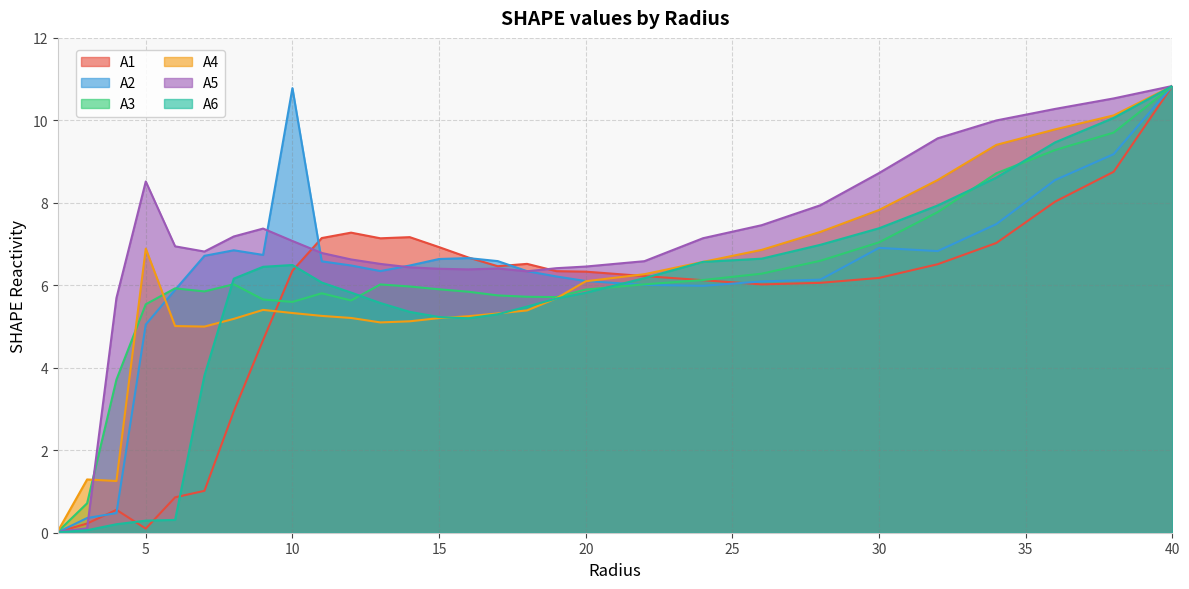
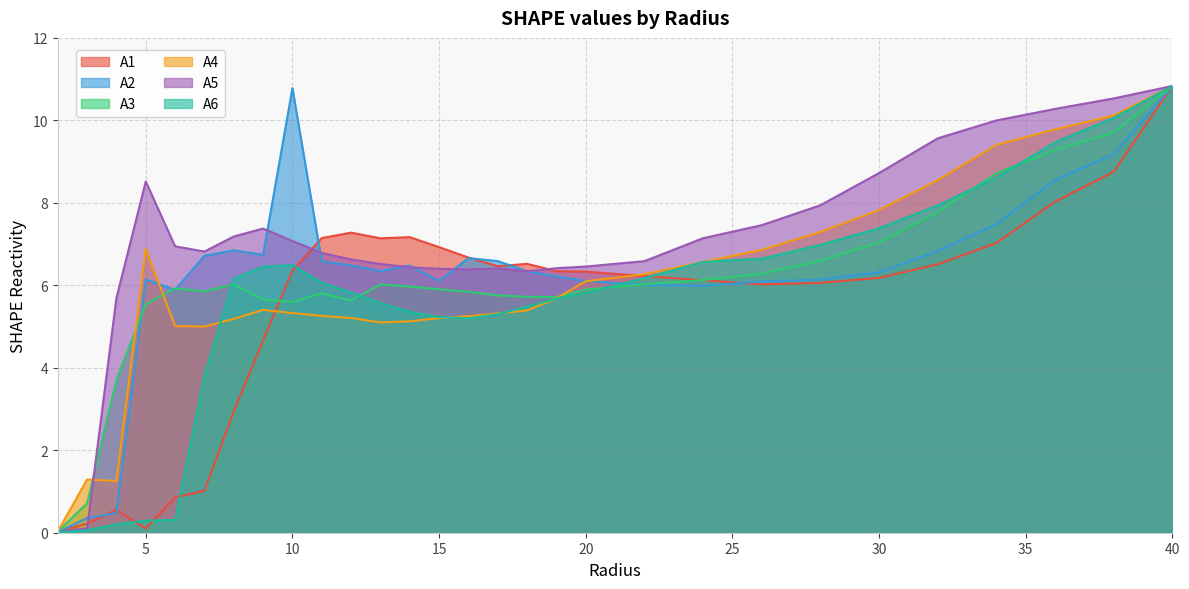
  {
    "A1": {
      "5": 0.1,
      "10": 6.4,
      "15": 6.9,
      "20": 6.3,
      "30": 6.2
    },
    "A2": {
-     "5": 5.0,
+     "5": 6.1,
      "10": 10.8,
-     "15": 6.6,
-     "30": 6.9
+     "15": 6.1,
+     "30": 6.3
    },
    "A4": {
      "5": 6.9,
      "10": 5.3,
      "30": 7.8
    },
    "A5": {
      "5": 8.5,
      "10": 7.1,
      "15": 6.4,
      "20": 6.5,
      "30": 8.7
    }
  }
